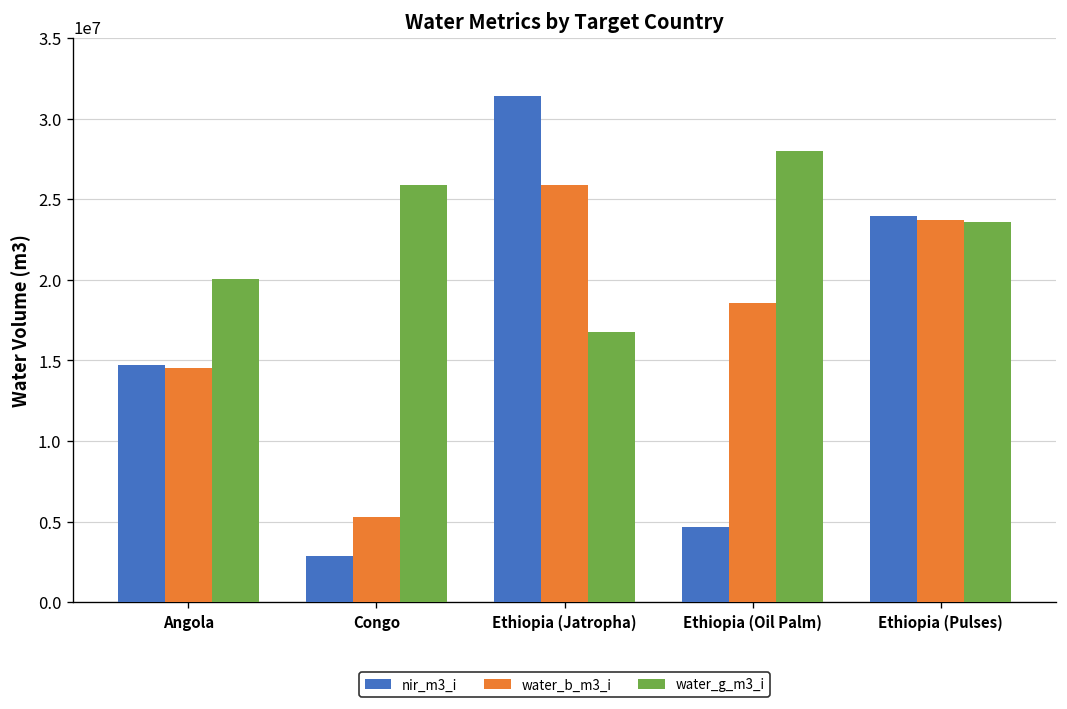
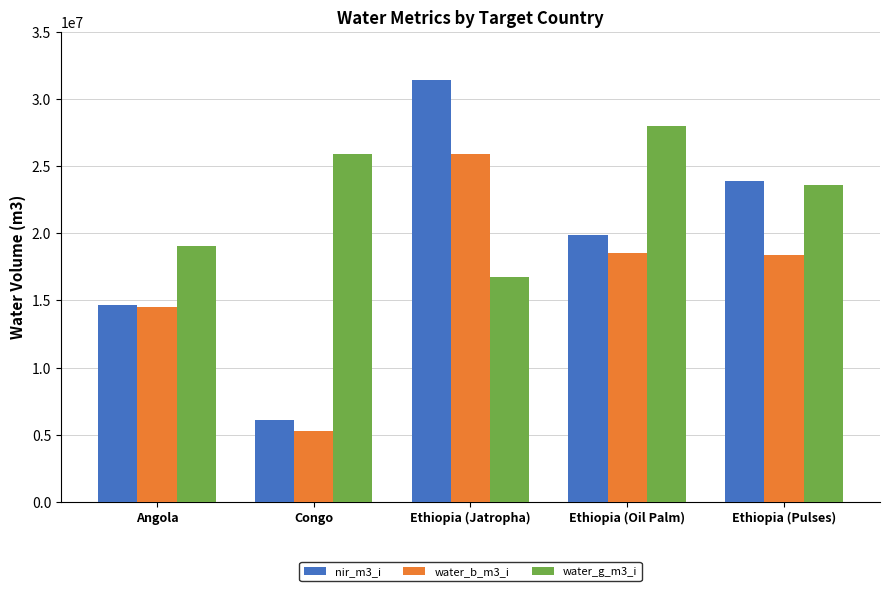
  {
    "nir_m3_i": {
      "Angola": 14700000,
-     "Congo": 2800000,
+     "Congo": 6100000,
      "Ethiopia (Jatropha)": 31400000,
-     "Ethiopia (Oil Palm)": 4700000,
+     "Ethiopia (Oil Palm)": 19900000,
      "Ethiopia (Pulses)": 23900000
    },
    "water_b_m3_i": {
      "Angola": 14500000,
      "Congo": 5300000,
      "Ethiopia (Jatropha)": 25900000,
      "Ethiopia (Oil Palm)": 18500000,
-     "Ethiopia (Pulses)": 23700000
+     "Ethiopia (Pulses)": 18400000
    },
    "water_g_m3_i": {
-     "Angola": 20000000,
+     "Angola": 19100000,
      "Congo": 25900000,
      "Ethiopia (Jatropha)": 16800000,
      "Ethiopia (Oil Palm)": 28000000,
      "Ethiopia (Pulses)": 23600000
    }
  }
